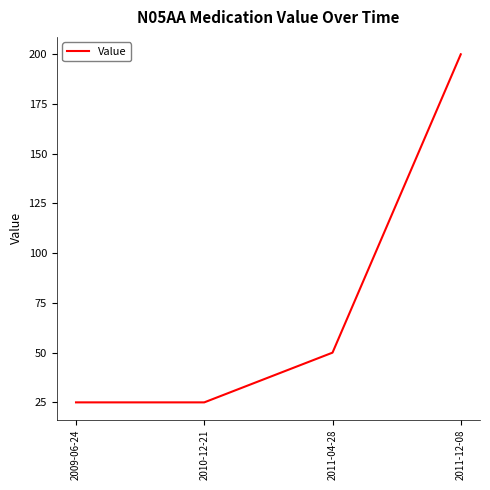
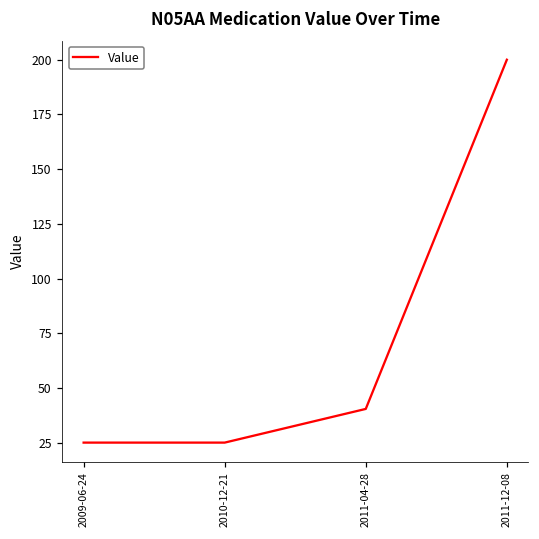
  {
    "2009-06-24": 25,
    "2010-12-21": 25,
-   "2011-04-28": 50,
+   "2011-04-28": 40,
    "2011-12-08": 200
  }
